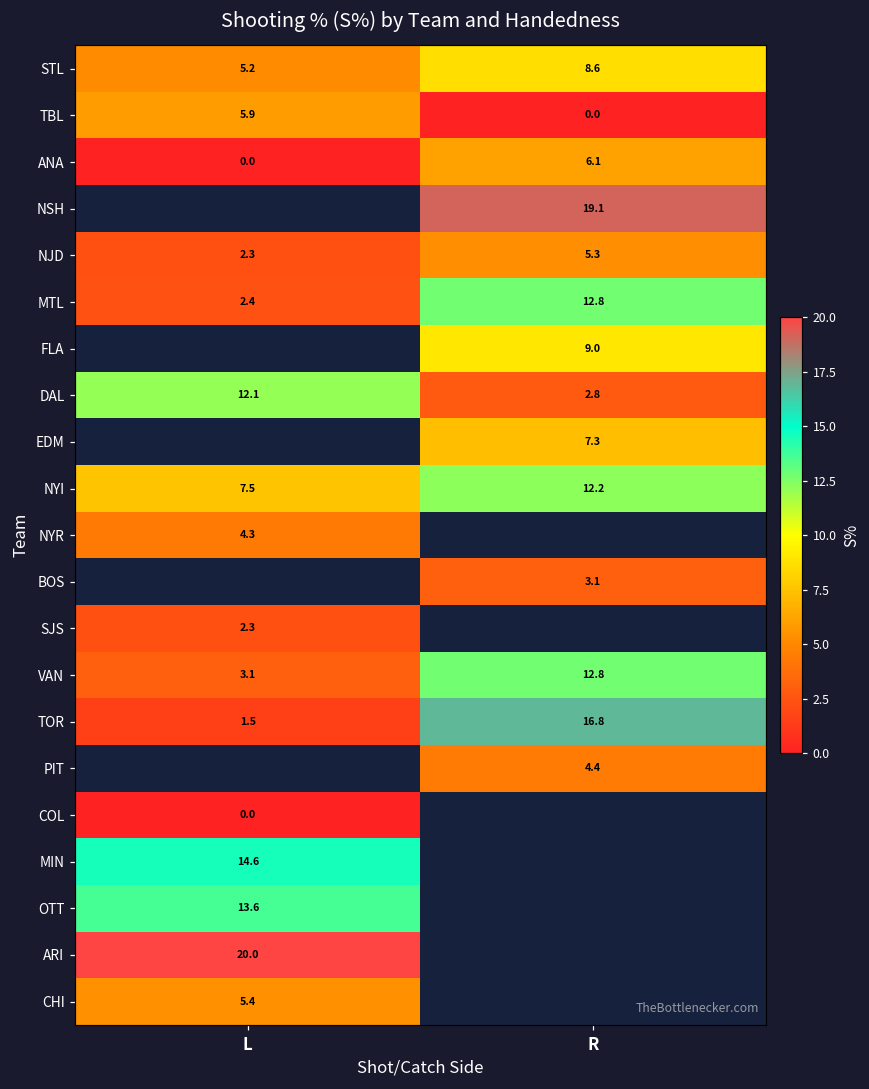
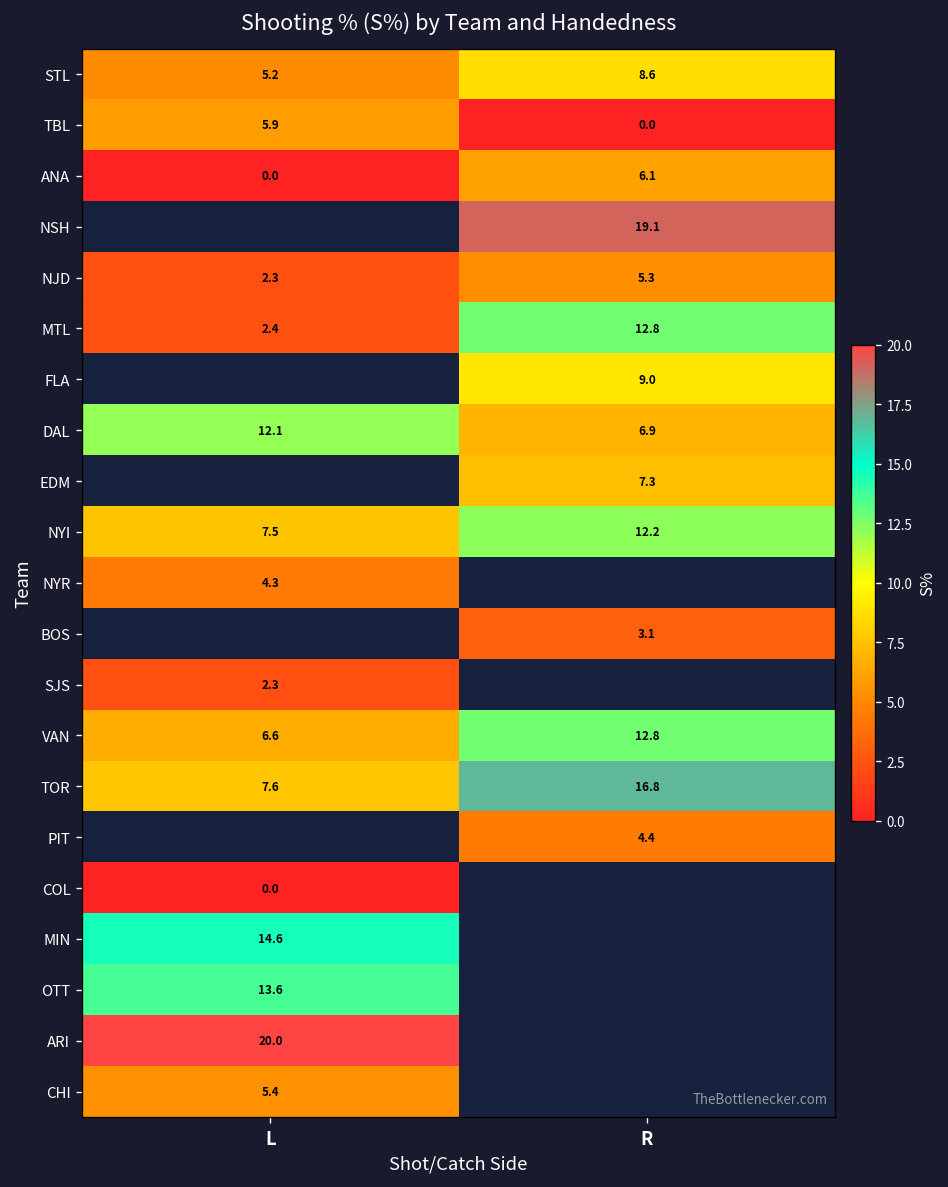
  {
    "STL": {
      "L": 5.2,
      "R": 8.6
    },
    "TBL": {
      "L": 5.9,
      "R": 0.0
    },
    "ANA": {
      "L": 0.0,
      "R": 6.1
    },
    "NSH": {
      "R": 19.1
    },
    "NJD": {
      "L": 2.3,
      "R": 5.3
    },
    "MTL": {
      "L": 2.4,
      "R": 12.8
    },
    "FLA": {
      "R": 9.0
    },
    "DAL": {
      "L": 12.1,
-     "R": 2.8
+     "R": 6.9
    },
    "EDM": {
      "R": 7.3
    },
    "NYI": {
      "L": 7.5,
      "R": 12.2
    },
    "NYR": {
      "L": 4.3
    },
    "BOS": {
      "R": 3.1
    },
    "SJS": {
      "L": 2.3
    },
    "VAN": {
-     "L": 3.1,
+     "L": 6.6,
      "R": 12.8
    },
    "TOR": {
-     "L": 1.5,
+     "L": 7.6,
      "R": 16.8
    },
    "PIT": {
      "R": 4.4
    },
    "COL": {
      "L": 0.0
    },
    "MIN": {
      "L": 14.6
    },
    "OTT": {
      "L": 13.6
    },
    "ARI": {
      "L": 20.0
    },
    "CHI": {
      "L": 5.4
    }
  }
